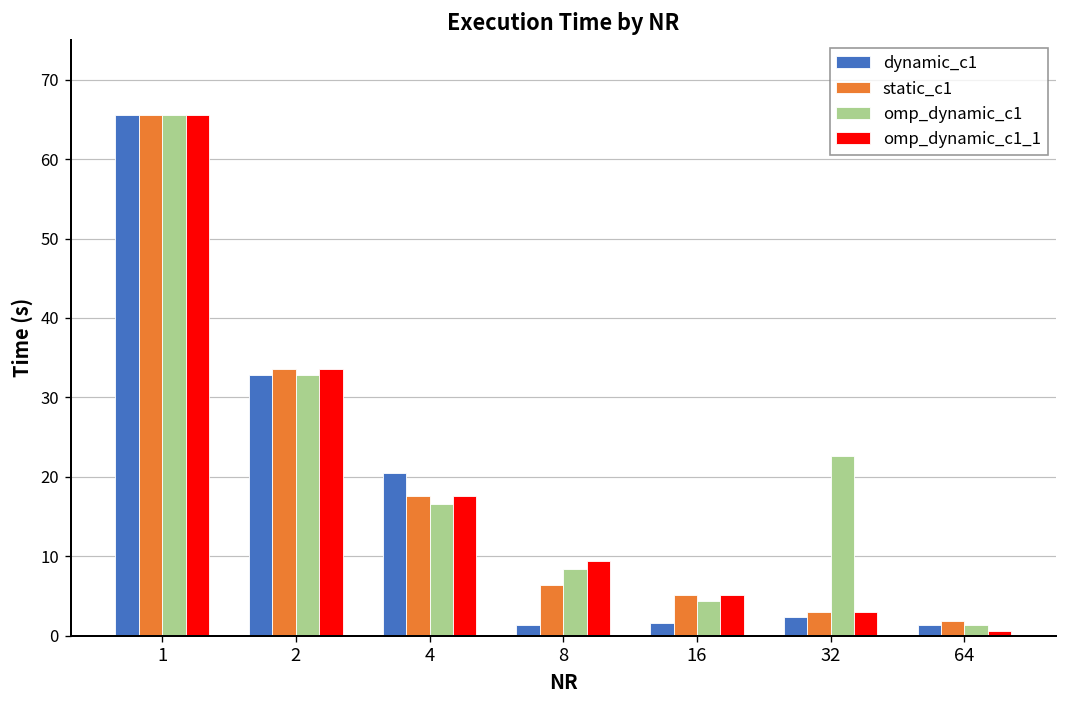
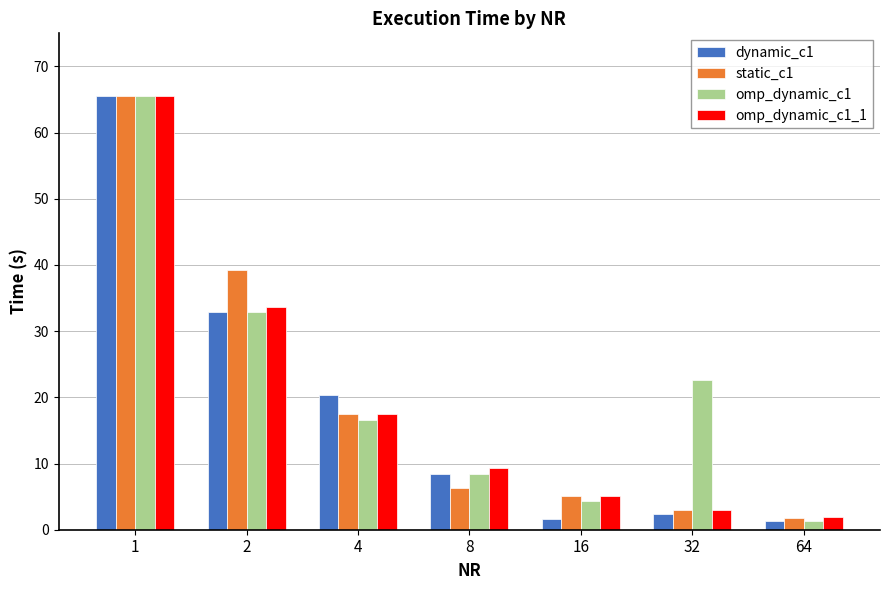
  {
    "dynamic_c1": {
      "1": 66,
      "2": 33,
      "4": 20,
-     "8": 1,
+     "8": 8,
      "16": 2,
      "32": 2,
      "64": 1
    },
    "static_c1": {
      "1": 66,
-     "2": 34,
+     "2": 39,
      "4": 18,
      "8": 6,
      "16": 5,
      "32": 3,
      "64": 2
    },
    "omp_dynamic_c1": {
      "1": 66,
      "2": 33,
      "4": 17,
      "8": 8,
      "16": 4,
      "32": 23,
      "64": 1
    },
    "omp_dynamic_c1_1": {
      "1": 66,
      "2": 34,
      "4": 18,
      "8": 9,
      "16": 5,
      "32": 3,
-     "64": 1
+     "64": 2
    }
  }
